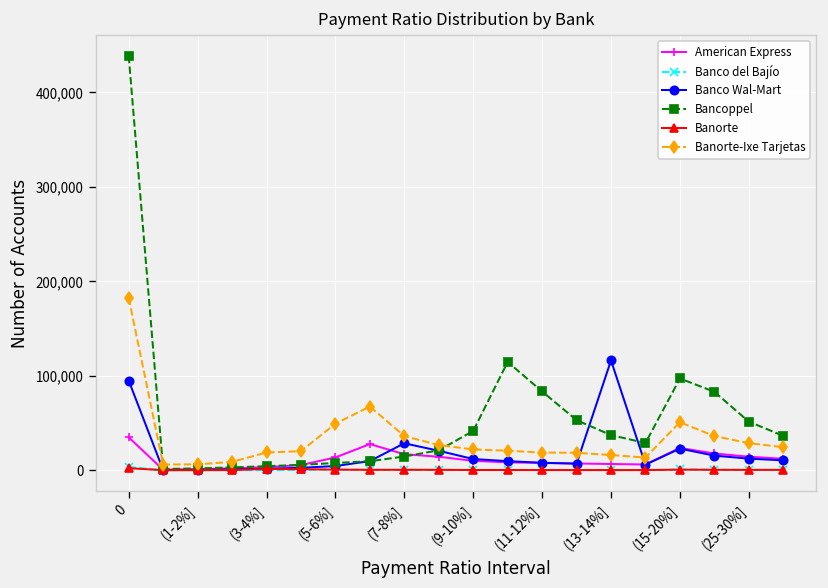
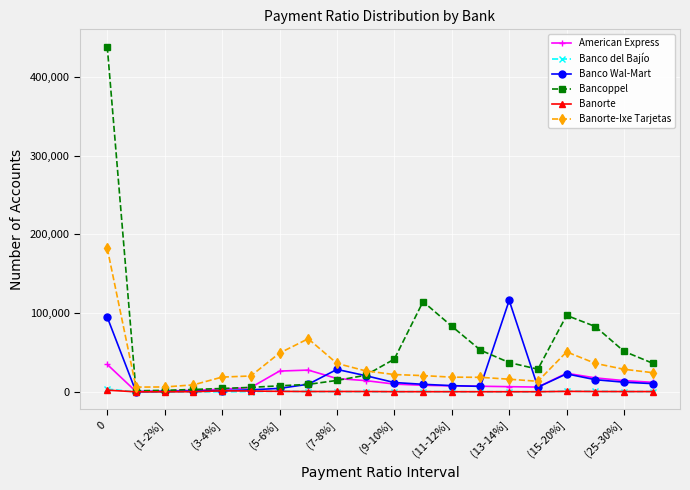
  {
    "American Express": {
      "0": "30,000",
-     "(5-6%]": "10,000",
+     "(5-6%]": "30,000",
      "(13-14%]": "10,000"
    },
    "Banco Wal-Mart": {
      "0": "90,000",
      "(5-6%]": "0",
      "(7-8%]": "30,000",
      "(13-14%]": "120,000"
    },
    "Bancoppel": {
      "0": "440,000",
      "(5-6%]": "10,000",
      "(9-10%]": "40,000",
      "(11-12%]": "80,000",
      "(13-14%]": "40,000",
      "(15-20%]": "100,000",
      "(25-30%]": "50,000"
    },
    "Banorte-Ixe Tarjetas": {
      "0": "180,000",
      "(1-2%]": "10,000",
      "(3-4%]": "20,000",
      "(5-6%]": "50,000",
      "(7-8%]": "40,000",
      "(9-10%]": "20,000",
      "(11-12%]": "20,000",
      "(13-14%]": "20,000",
      "(15-20%]": "50,000",
      "(25-30%]": "30,000"
    }
  }
